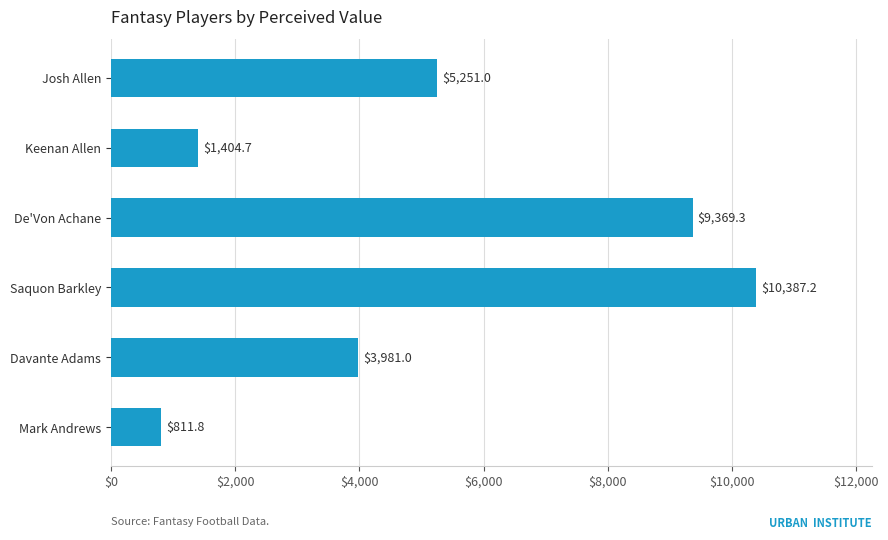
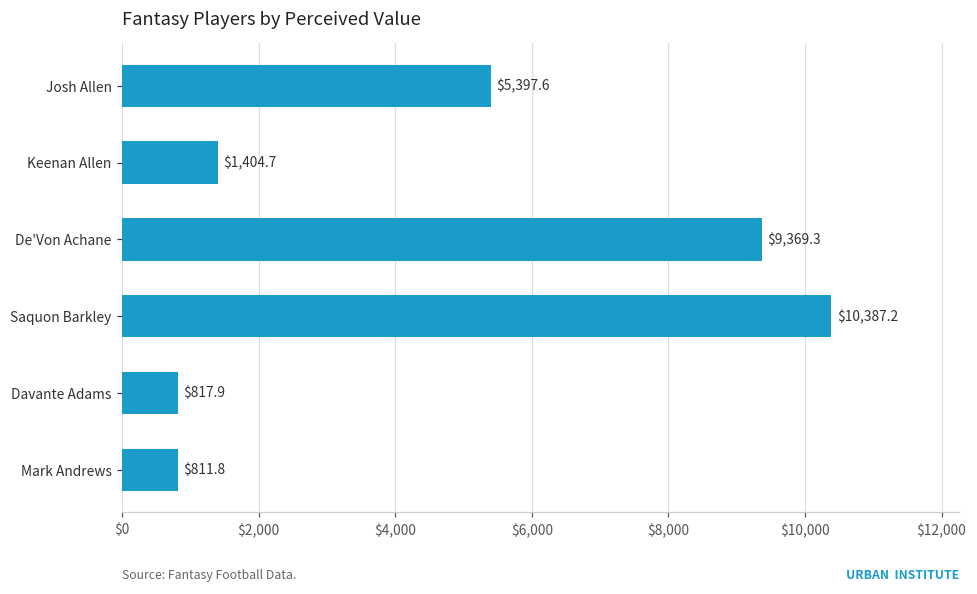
  {
-   "Josh Allen": "$5,251.0",
+   "Josh Allen": "$5,397.6",
    "Keenan Allen": "$1,404.7",
    "De'Von Achane": "$9,369.3",
    "Saquon Barkley": "$10,387.2",
-   "Davante Adams": "$3,981.0",
+   "Davante Adams": "$817.9",
    "Mark Andrews": "$811.8"
  }
